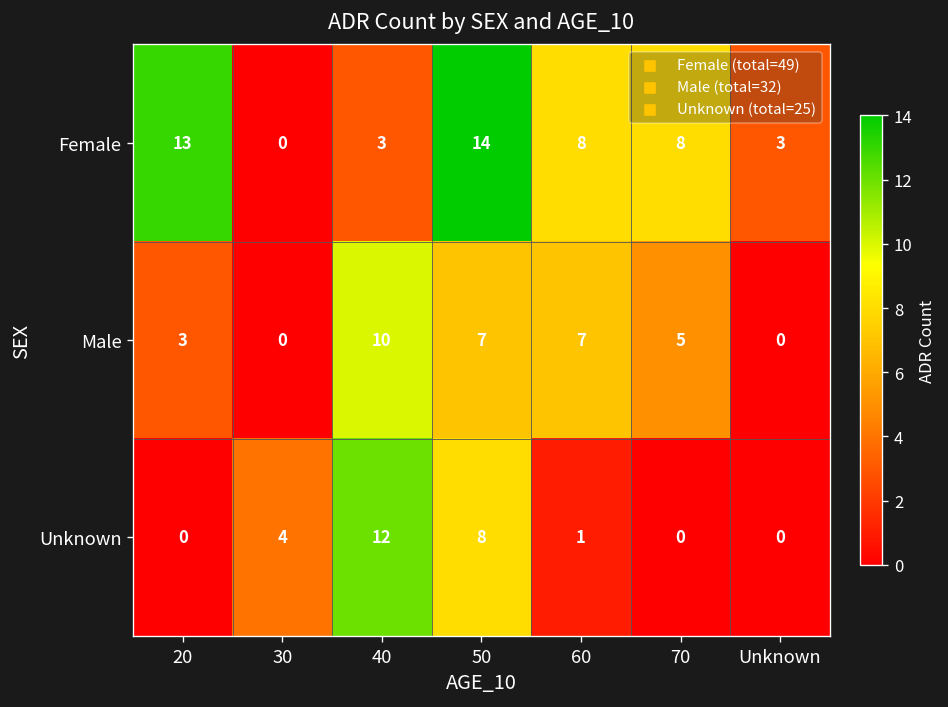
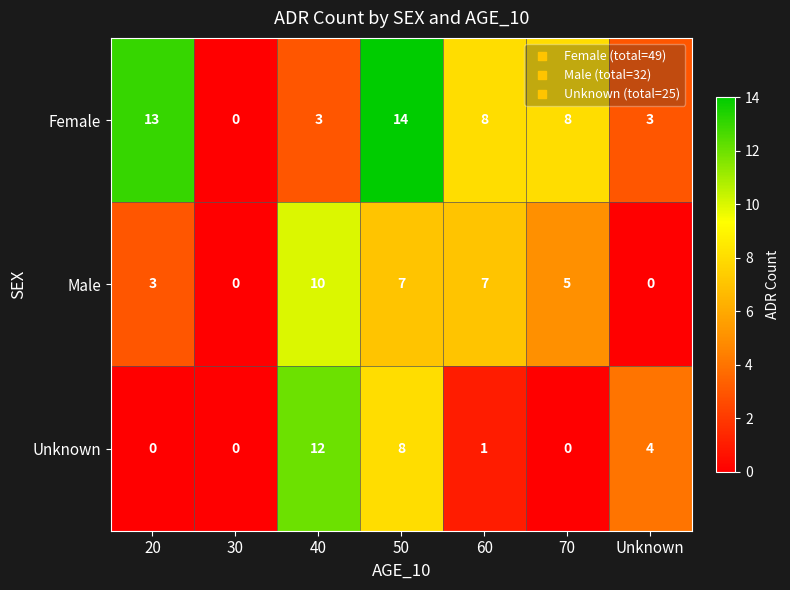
  {
    "Female": {
      "20": 13,
      "30": 0,
      "40": 3,
      "50": 14,
      "60": 8,
      "70": 8,
      "Unknown": 3
    },
    "Male": {
      "20": 3,
      "30": 0,
      "40": 10,
      "50": 7,
      "60": 7,
      "70": 5,
      "Unknown": 0
    },
    "Unknown": {
      "20": 0,
-     "30": 4,
+     "30": 0,
      "40": 12,
      "50": 8,
      "60": 1,
      "70": 0,
-     "Unknown": 0
+     "Unknown": 4
    }
  }
